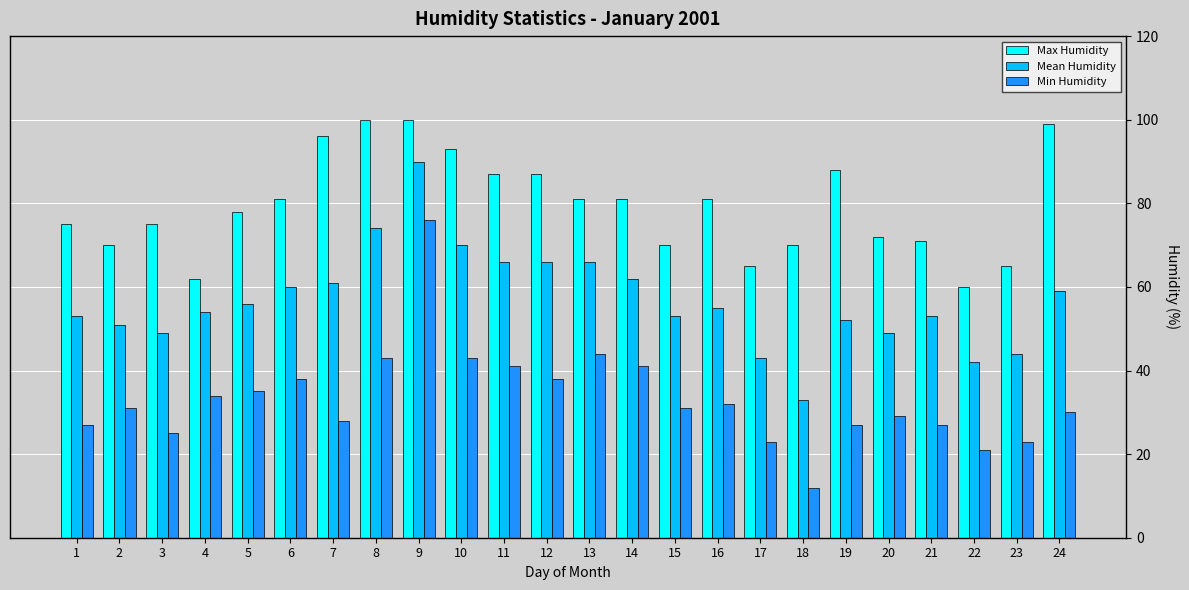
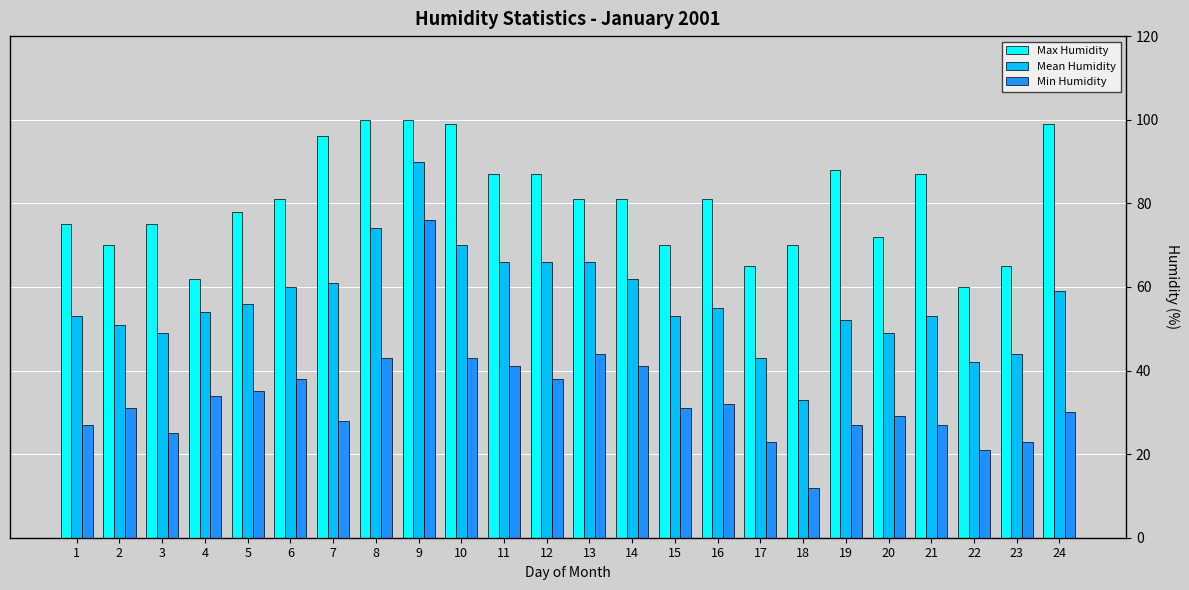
  {
    "Max Humidity": {
      "1": 75,
      "2": 70,
      "3": 75,
      "4": 62,
      "5": 78,
      "6": 81,
      "7": 96,
      "8": 100,
      "9": 100,
-     "10": 93,
+     "10": 99,
      "11": 87,
      "12": 87,
      "13": 81,
      "14": 81,
      "15": 70,
      "16": 81,
      "17": 65,
      "18": 70,
      "19": 88,
      "20": 72,
-     "21": 71,
+     "21": 87,
      "22": 60,
      "23": 65,
      "24": 99
    }
  }
